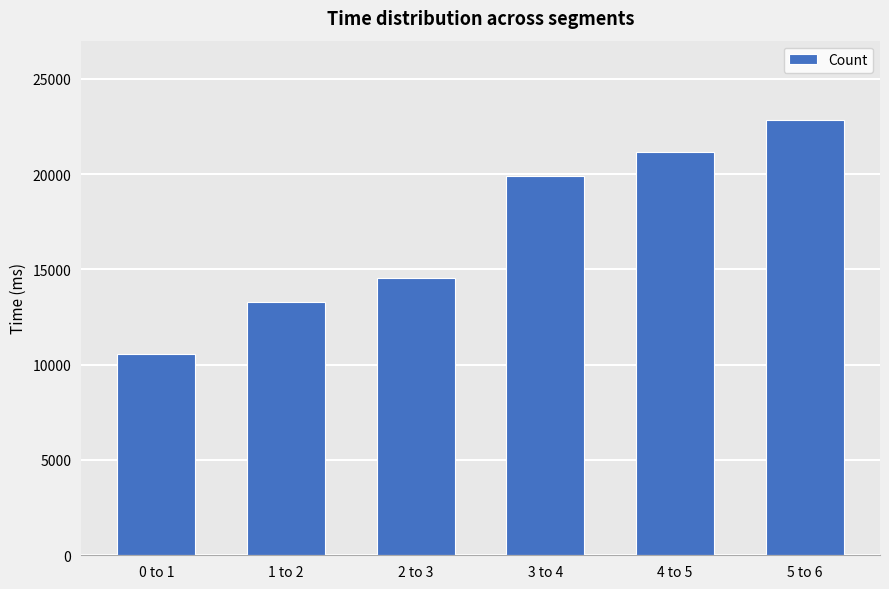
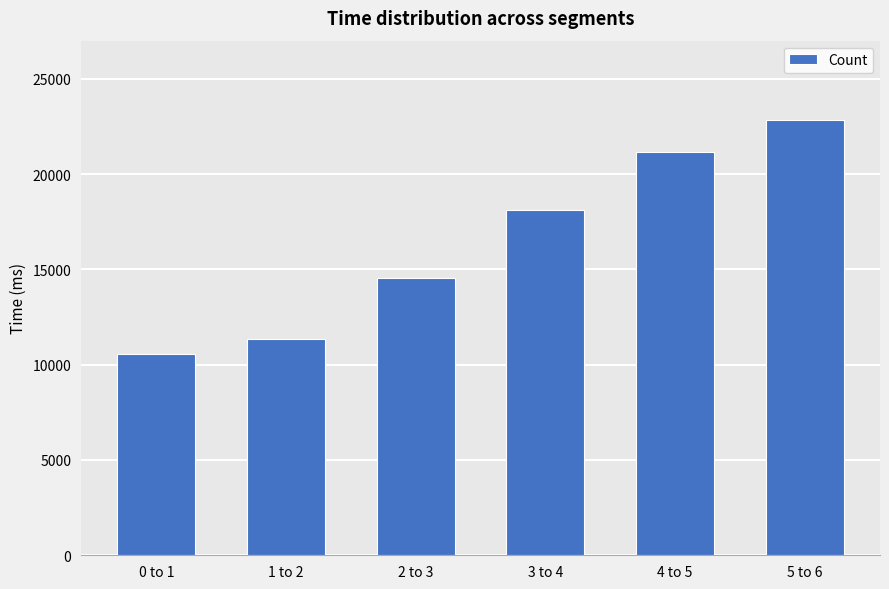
  {
    "0 to 1": 10600,
-   "1 to 2": 13300,
+   "1 to 2": 11400,
    "2 to 3": 14600,
-   "3 to 4": 19900,
+   "3 to 4": 18100,
    "4 to 5": 21200,
    "5 to 6": 22800
  }
